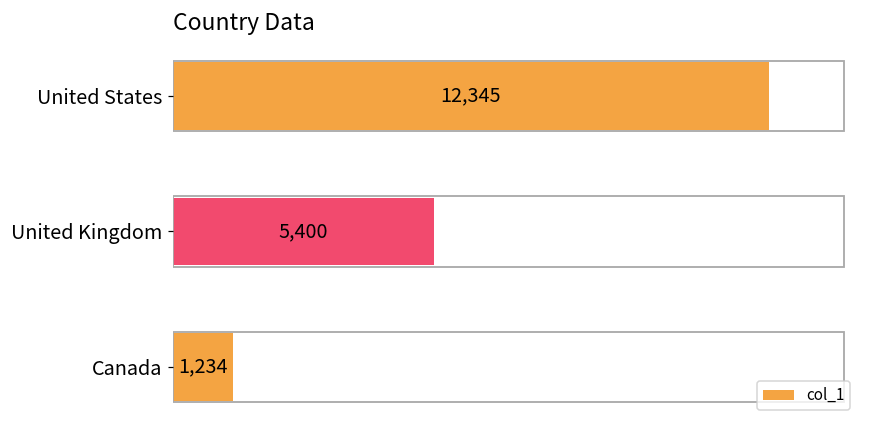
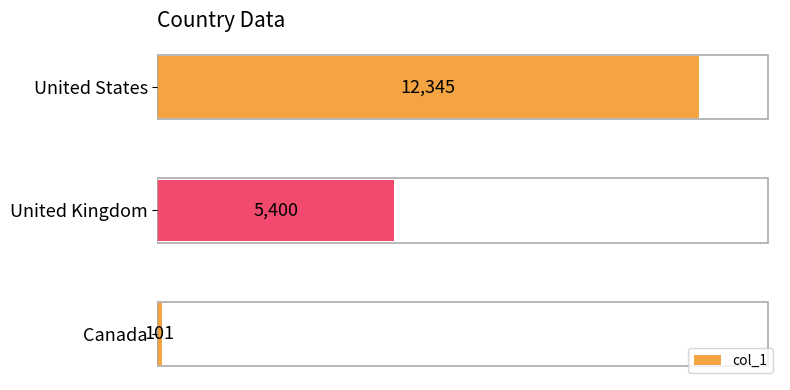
  {
    "United States": "12,345",
    "United Kingdom": "5,400",
-   "Canada": "1,234"
+   "Canada": "101"
  }
